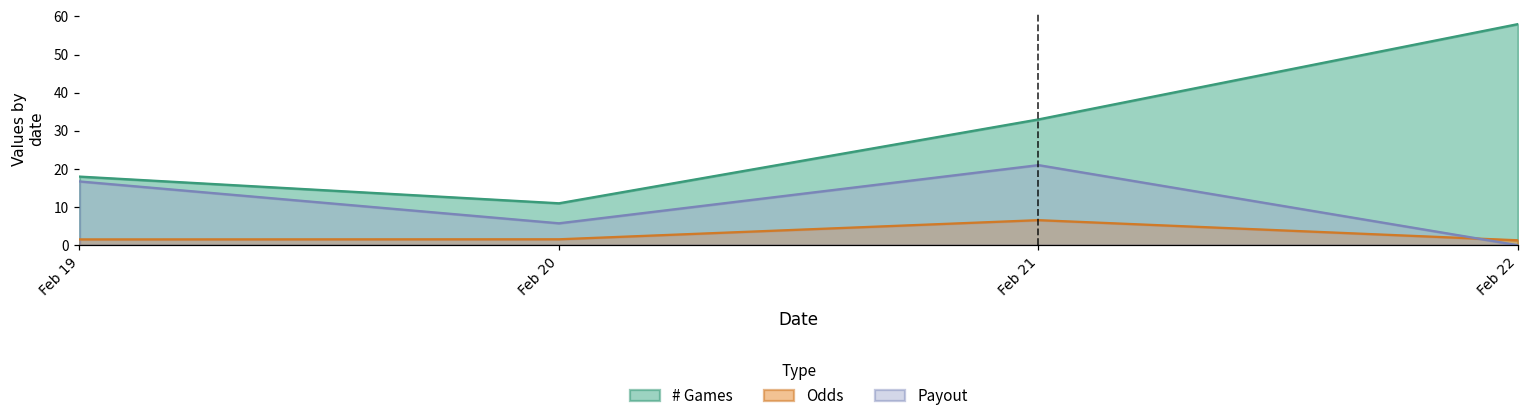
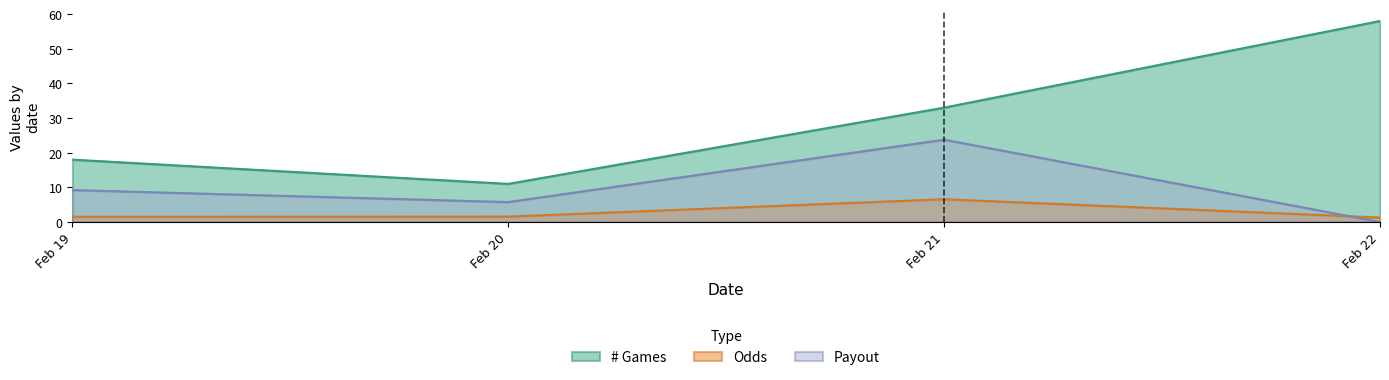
  {
    "# Games": {
      "Feb 19": 18,
      "Feb 20": 11,
      "Feb 21": 33,
      "Feb 22": 58
    },
    "Odds": {
      "Feb 19": 2,
      "Feb 20": 2,
      "Feb 21": 7,
      "Feb 22": 1
    },
    "Payout": {
-     "Feb 19": 17,
+     "Feb 19": 9,
      "Feb 20": 6,
-     "Feb 21": 21,
+     "Feb 21": 24,
      "Feb 22": 0
    }
  }
